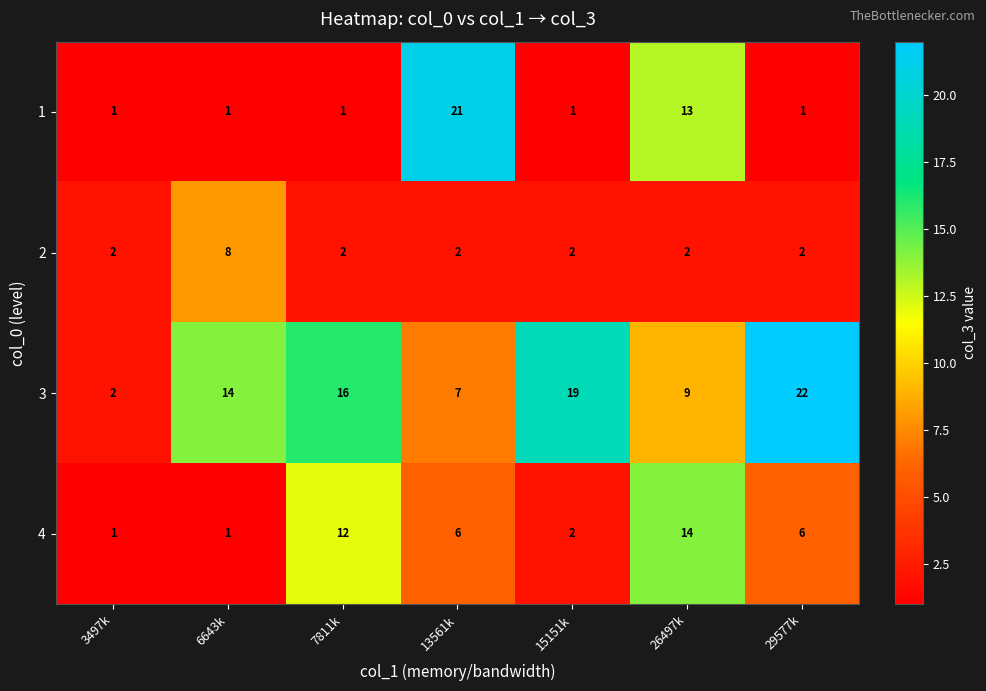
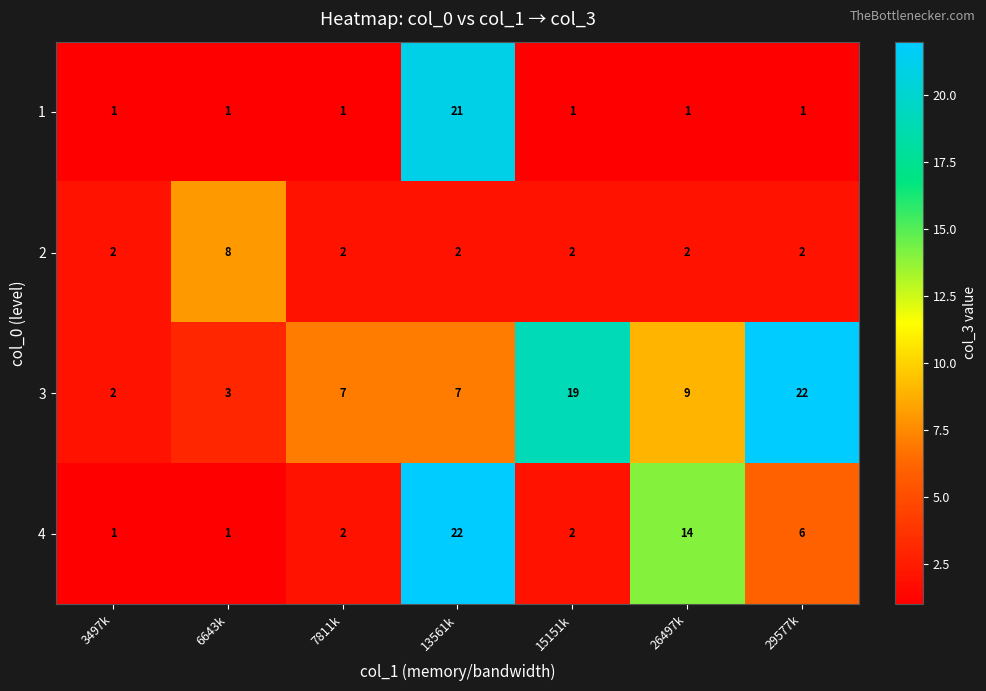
  {
    "1": {
      "3497k": 1,
      "6643k": 1,
      "7811k": 1,
      "13561k": 21,
      "15151k": 1,
-     "26497k": 13,
+     "26497k": 1,
      "29577k": 1
    },
    "2": {
      "3497k": 2,
      "6643k": 8,
      "7811k": 2,
      "13561k": 2,
      "15151k": 2,
      "26497k": 2,
      "29577k": 2
    },
    "3": {
      "3497k": 2,
-     "6643k": 14,
-     "7811k": 16,
+     "6643k": 3,
+     "7811k": 7,
      "13561k": 7,
      "15151k": 19,
      "26497k": 9,
      "29577k": 22
    },
    "4": {
      "3497k": 1,
      "6643k": 1,
-     "7811k": 12,
-     "13561k": 6,
+     "7811k": 2,
+     "13561k": 22,
      "15151k": 2,
      "26497k": 14,
      "29577k": 6
    }
  }
